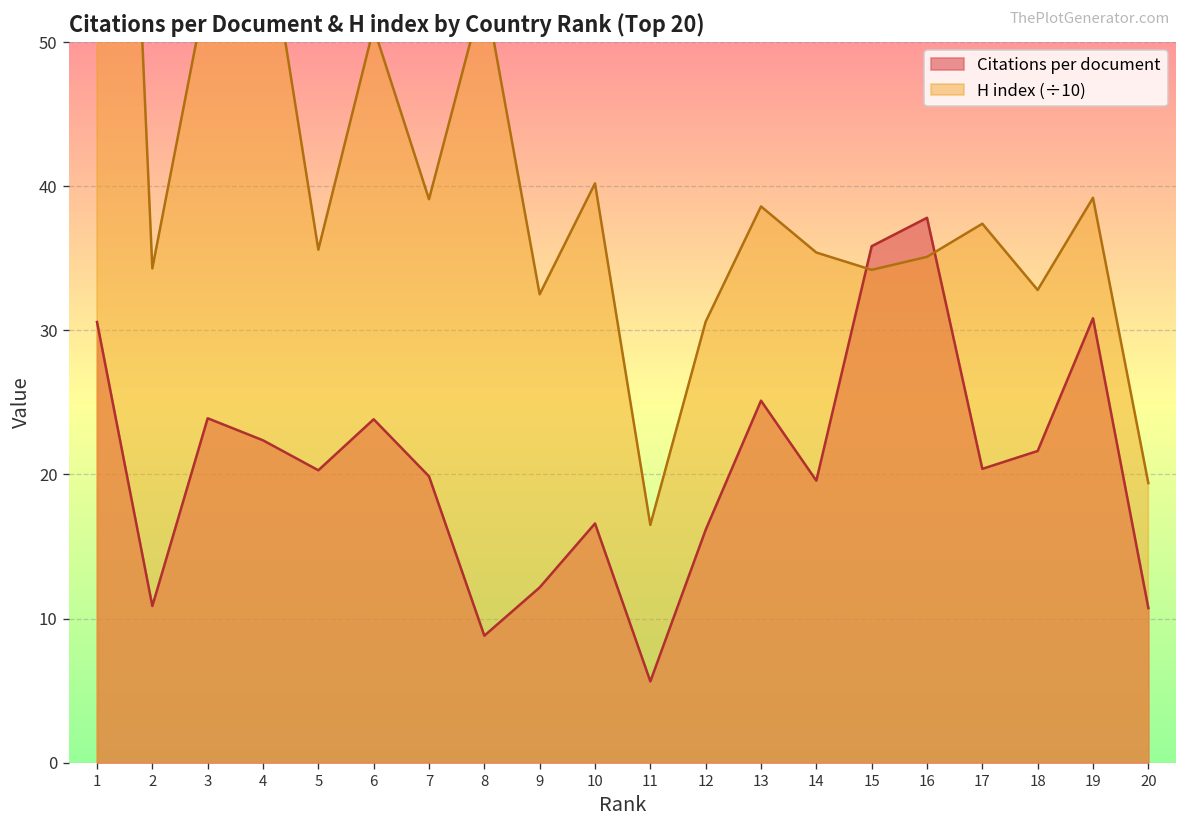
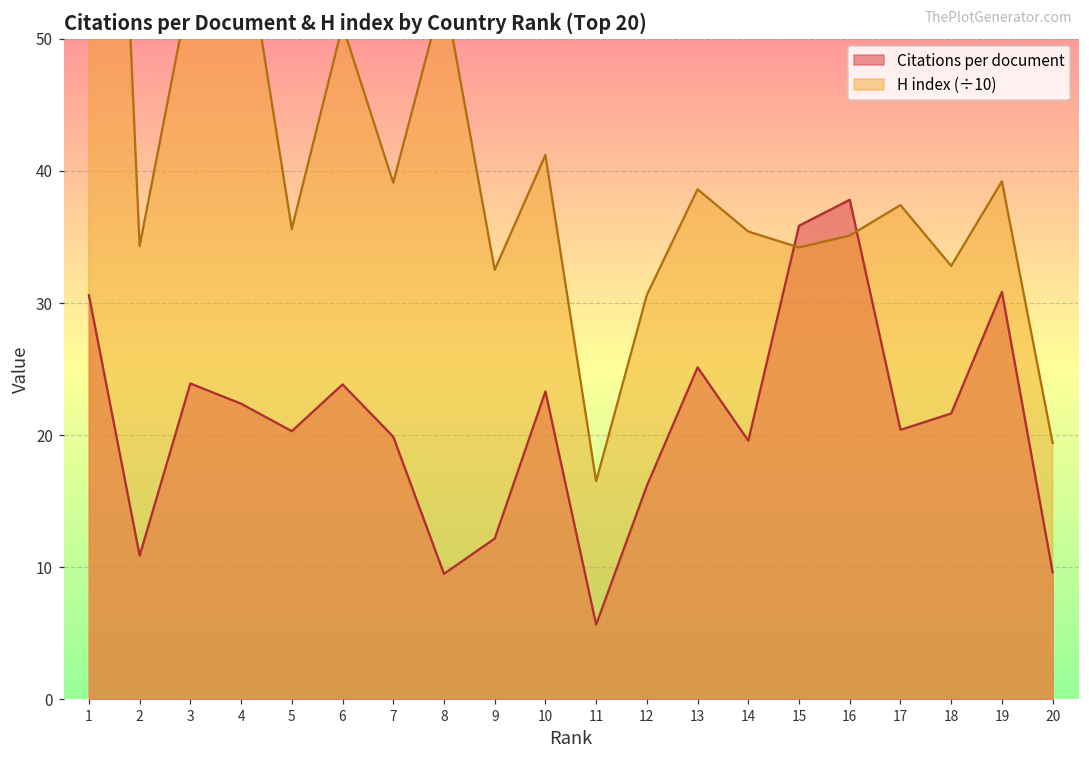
  {
    "Citations per document": {
      "1": 30.6,
      "2": 10.9,
      "3": 23.9,
      "4": 22.4,
      "5": 20.3,
      "6": 23.8,
      "7": 19.9,
-     "8": 8.8,
+     "8": 9.5,
      "9": 12.2,
-     "10": 16.6,
+     "10": 23.3,
      "11": 5.6,
      "12": 16.2,
      "13": 25.1,
      "14": 19.6,
      "15": 35.8,
      "16": 37.8,
      "17": 20.4,
      "18": 21.6,
      "19": 30.8,
-     "20": 10.7
+     "20": 9.6
    },
    "H index (÷10)": {
      "2": 34.3,
      "5": 35.6,
      "7": 39.1,
      "9": 32.5,
-     "10": 40.2,
+     "10": 41.2,
      "11": 16.5,
      "12": 30.6,
      "13": 38.6,
      "14": 35.4,
      "15": 34.2,
      "16": 35.1,
      "17": 37.4,
      "18": 32.8,
      "19": 39.2,
      "20": 19.4
    }
  }
